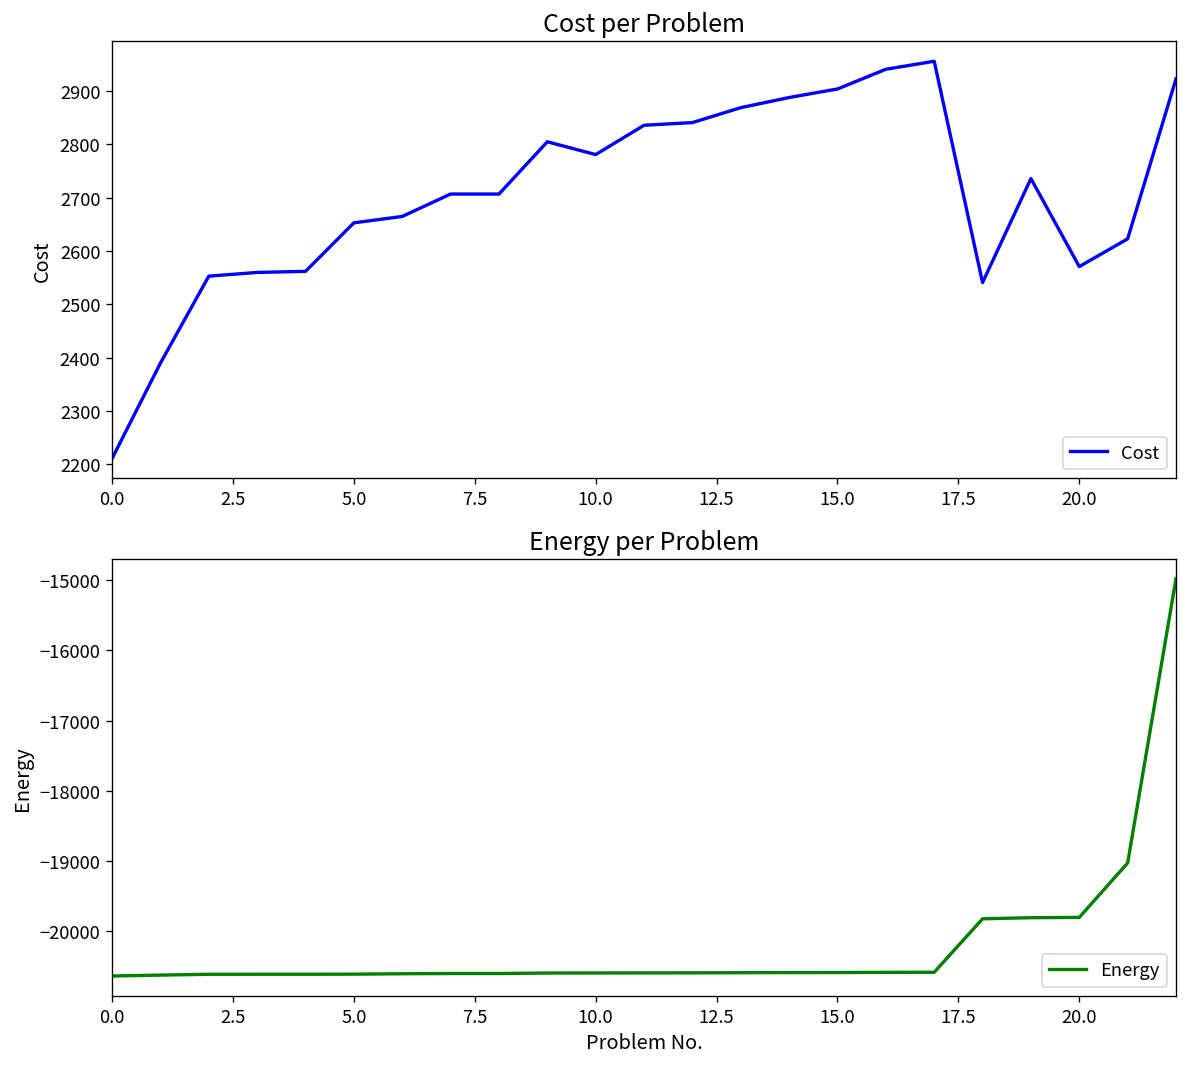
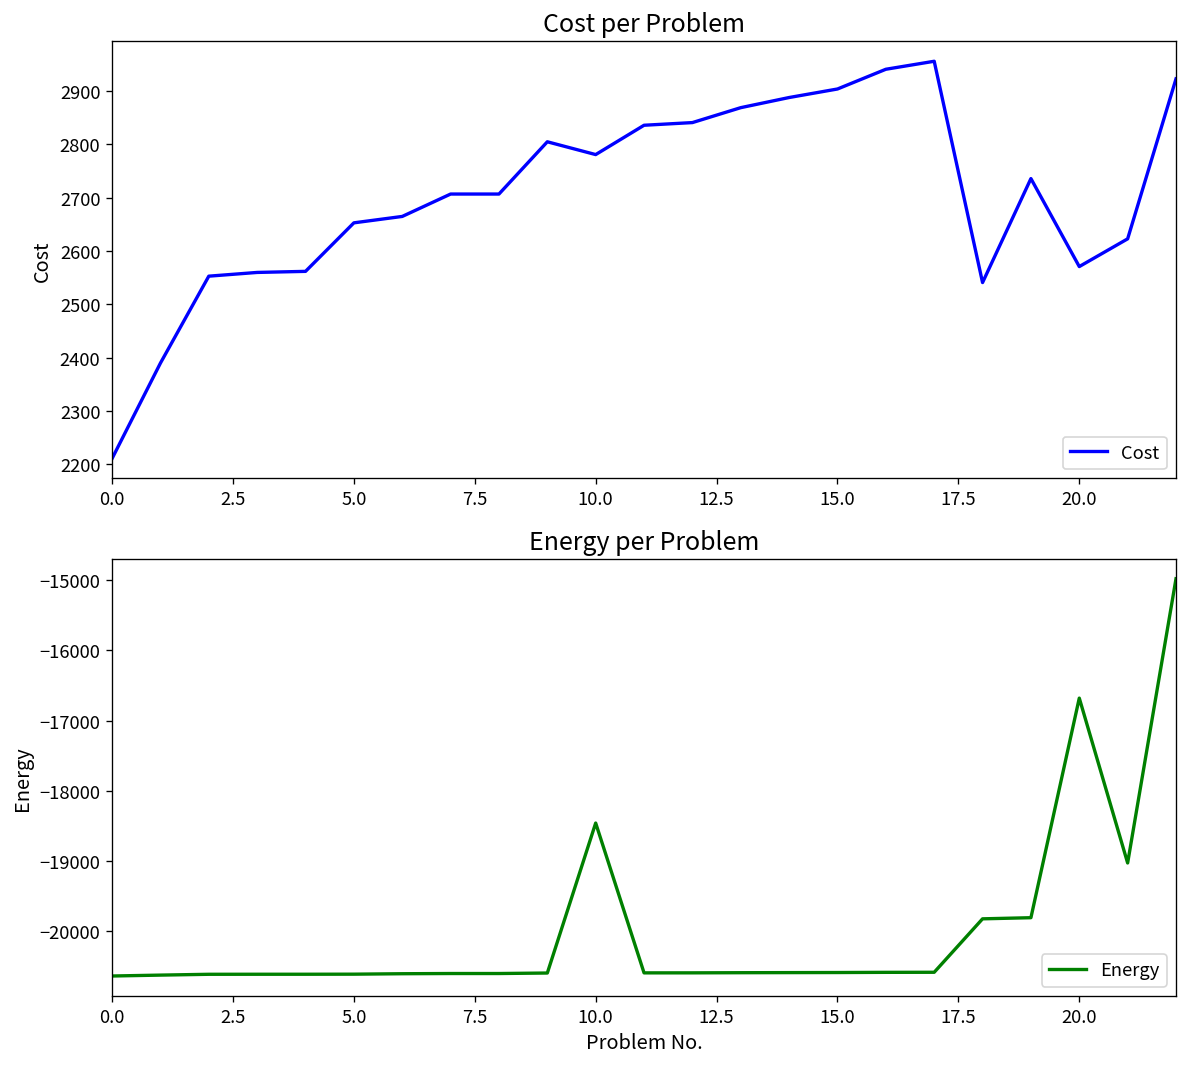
  {
    "Cost per Problem": {
      "0.0": 2210,
      "5.0": 2650,
      "10.0": 2780,
      "15.0": 2900,
      "20.0": 2570
    },
    "Energy per Problem": {
      "0.0": -20600,
      "5.0": -20600,
-     "10.0": -20600,
+     "10.0": -18500,
      "15.0": -20600,
-     "20.0": -19800
+     "20.0": -16700
    }
  }
